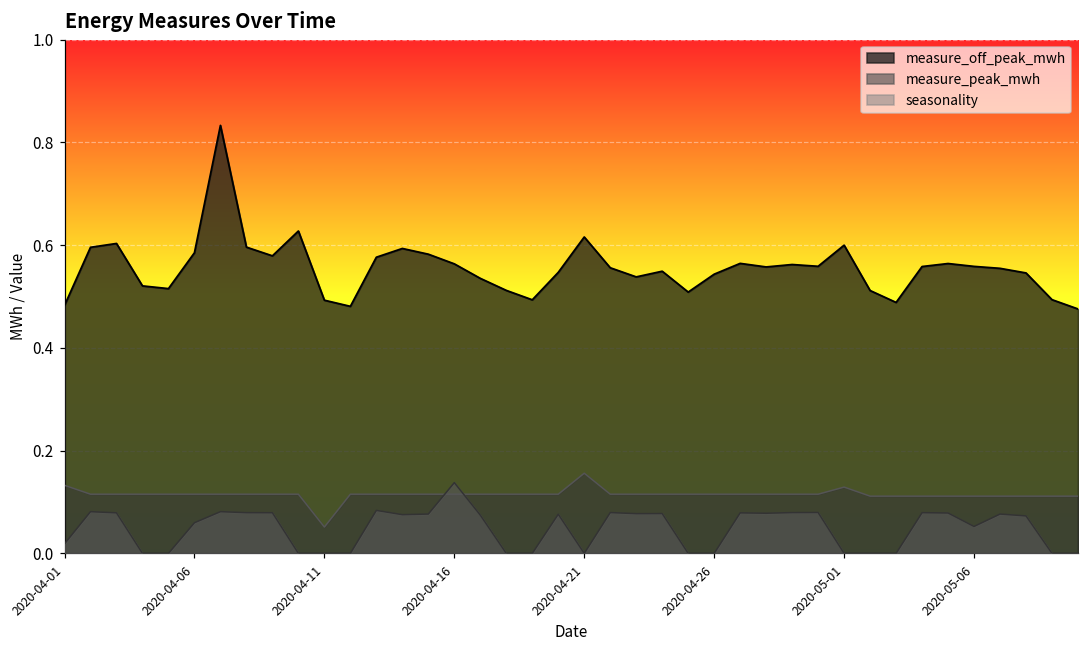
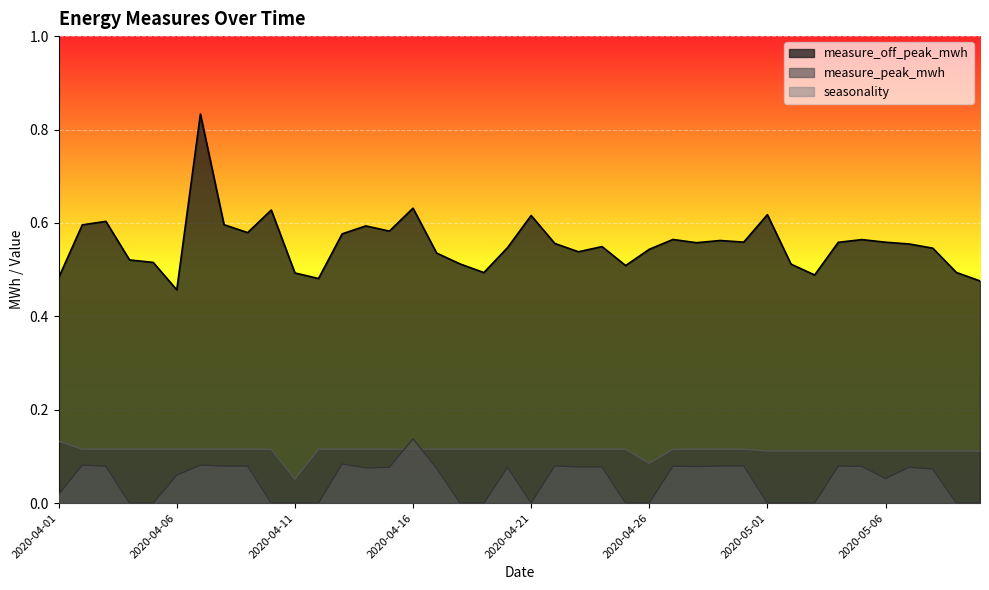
  {
    "measure_off_peak_mwh": {
      "2020-04-01": 0.48,
-     "2020-04-06": 0.59,
+     "2020-04-06": 0.46,
      "2020-04-11": 0.49,
-     "2020-04-16": 0.56,
+     "2020-04-16": 0.63,
      "2020-04-21": 0.62,
      "2020-04-26": 0.54,
-     "2020-05-01": 0.60,
+     "2020-05-01": 0.62,
      "2020-05-06": 0.56
    },
    "measure_peak_mwh": {
      "2020-04-01": 0.02,
      "2020-04-06": 0.06,
      "2020-04-11": 0.00,
      "2020-04-16": 0.14,
      "2020-04-21": 0.00,
      "2020-04-26": 0.00,
      "2020-05-01": 0.00,
      "2020-05-06": 0.05
    },
    "seasonality": {
      "2020-04-01": 0.13,
      "2020-04-06": 0.12,
      "2020-04-11": 0.05,
      "2020-04-16": 0.12,
-     "2020-04-21": 0.16,
-     "2020-04-26": 0.12,
-     "2020-05-01": 0.13,
+     "2020-04-21": 0.12,
+     "2020-04-26": 0.09,
+     "2020-05-01": 0.11,
      "2020-05-06": 0.11
    }
  }
